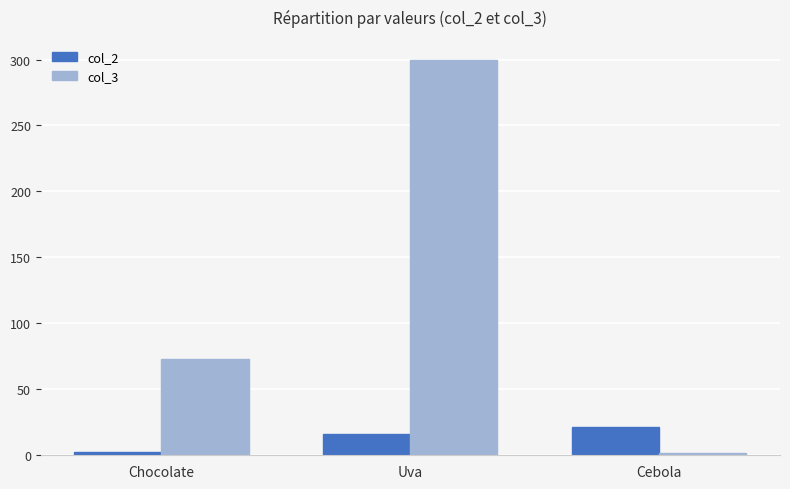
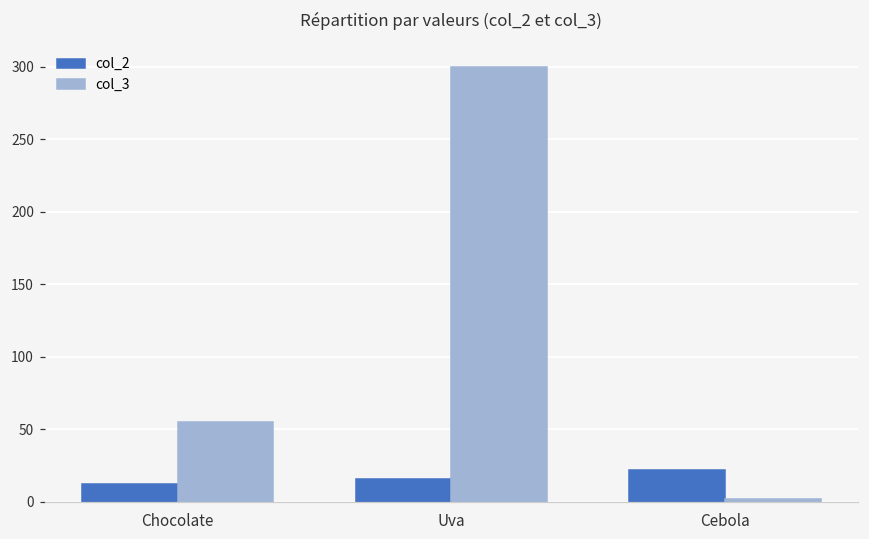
  {
    "col_2": {
-     "Chocolate": 2,
+     "Chocolate": 12,
      "Uva": 16,
      "Cebola": 22
    },
    "col_3": {
-     "Chocolate": 73,
+     "Chocolate": 55,
      "Uva": 300,
      "Cebola": 2
    }
  }
